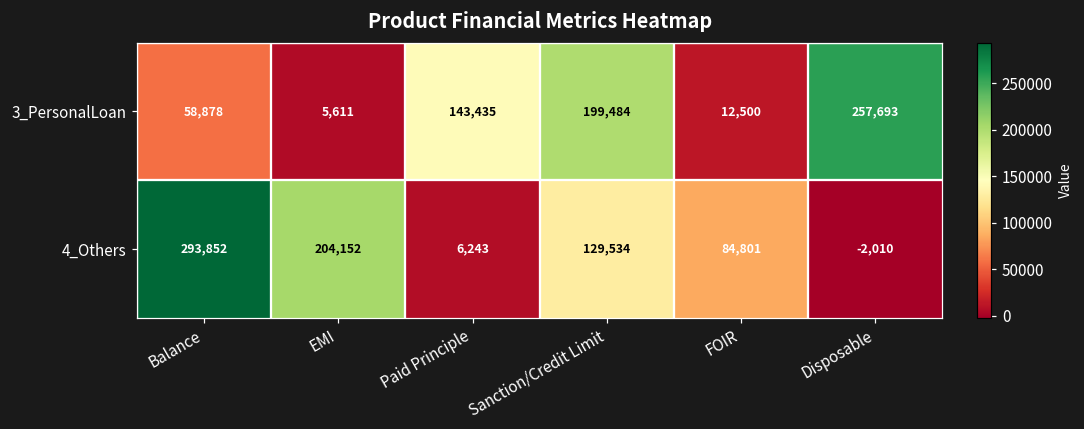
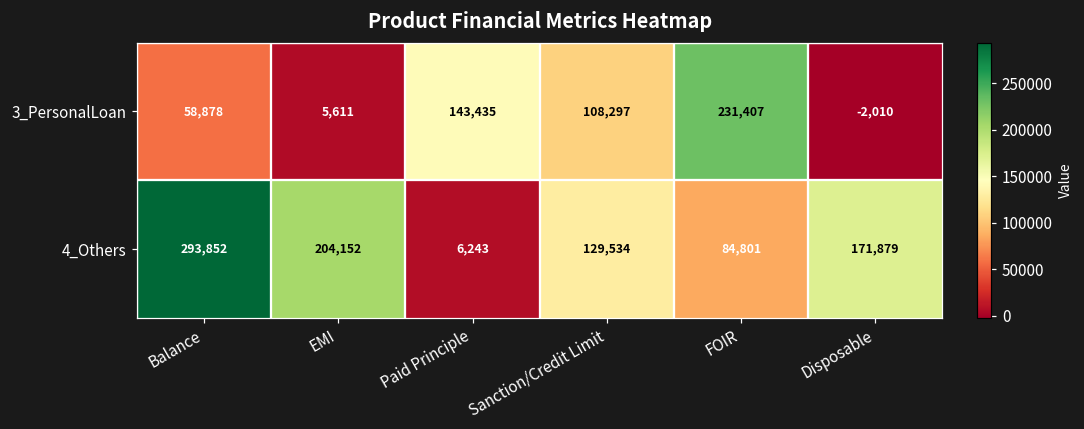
  {
    "3_PersonalLoan": {
      "Balance": "58,878",
      "EMI": "5,611",
      "Paid Principle": "143,435",
-     "Sanction/Credit Limit": "199,484",
-     "FOIR": "12,500",
-     "Disposable": "257,693"
+     "Sanction/Credit Limit": "108,297",
+     "FOIR": "231,407",
+     "Disposable": "-2,010"
    },
    "4_Others": {
      "Balance": "293,852",
      "EMI": "204,152",
      "Paid Principle": "6,243",
      "Sanction/Credit Limit": "129,534",
      "FOIR": "84,801",
-     "Disposable": "-2,010"
+     "Disposable": "171,879"
    }
  }
